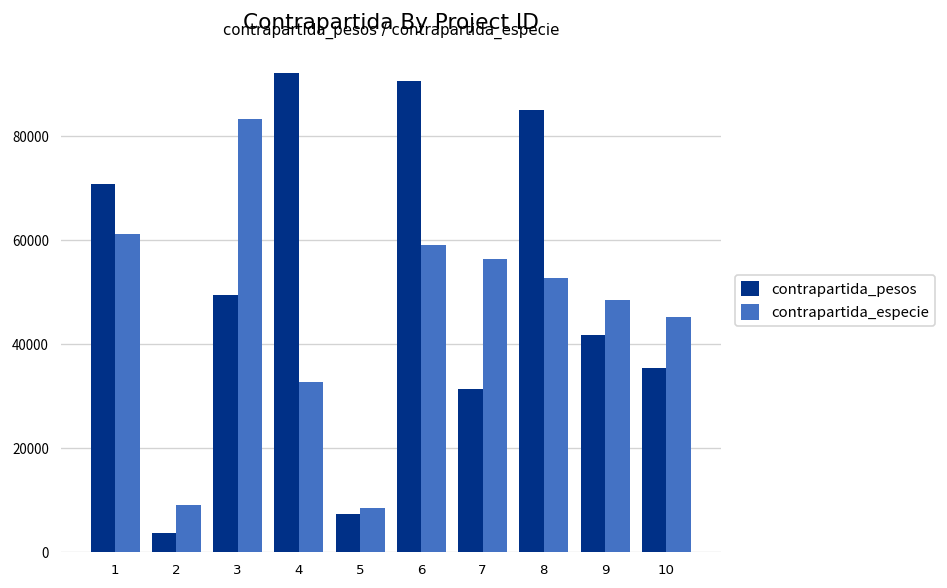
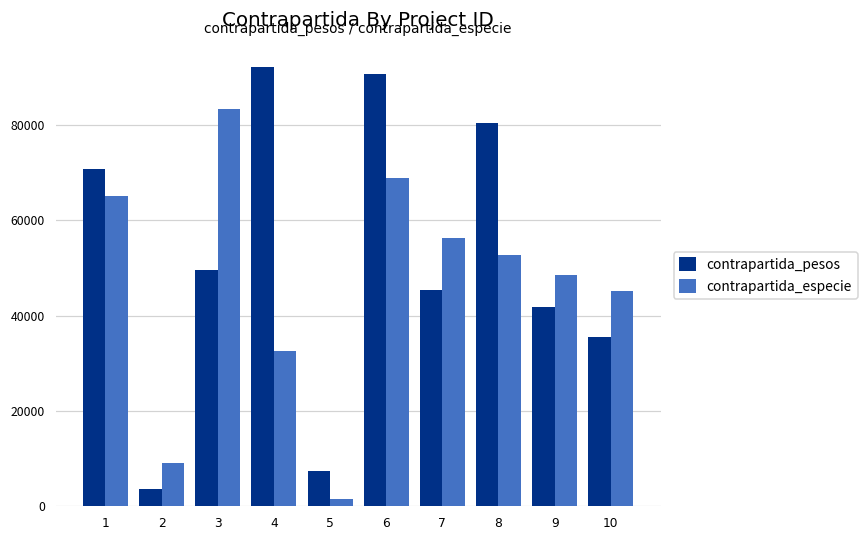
  {
    "contrapartida_pesos": {
      "1": 71000,
      "2": 4000,
      "3": 50000,
      "4": 92000,
      "5": 7000,
      "6": 91000,
-     "7": 31000,
-     "8": 85000,
+     "7": 45000,
+     "8": 80000,
      "9": 42000,
      "10": 36000
    },
    "contrapartida_especie": {
-     "1": 61000,
+     "1": 65000,
      "2": 9000,
      "3": 83000,
      "4": 33000,
-     "5": 9000,
-     "6": 59000,
+     "5": 2000,
+     "6": 69000,
      "7": 56000,
      "8": 53000,
      "9": 48000,
      "10": 45000
    }
  }
